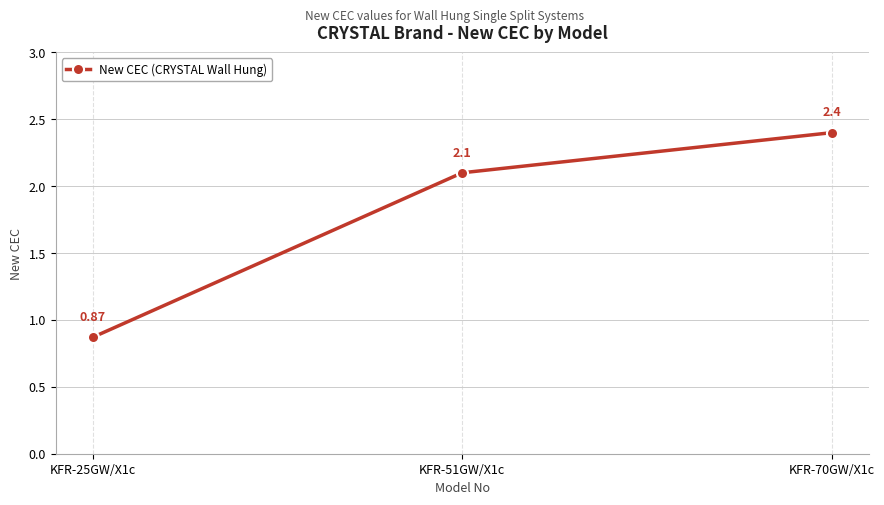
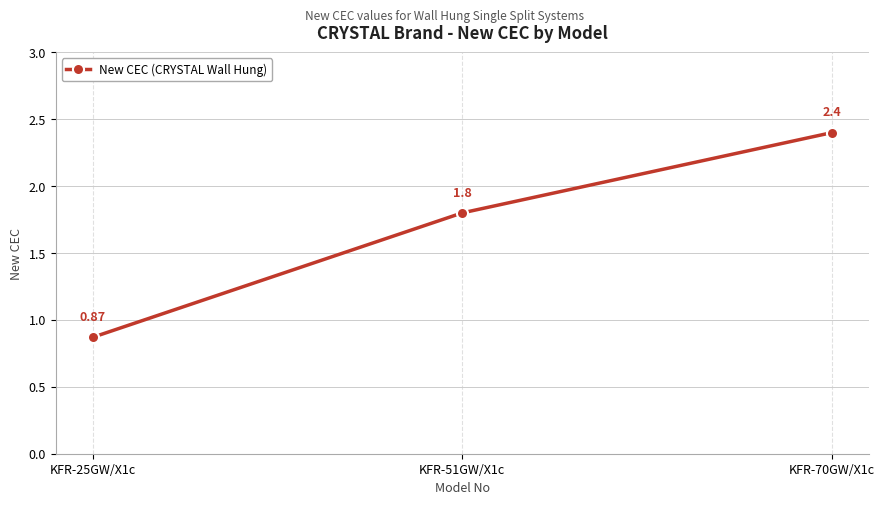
  {
    "KFR-25GW/X1c": 0.87,
-   "KFR-51GW/X1c": 2.1,
+   "KFR-51GW/X1c": 1.8,
    "KFR-70GW/X1c": 2.4
  }
